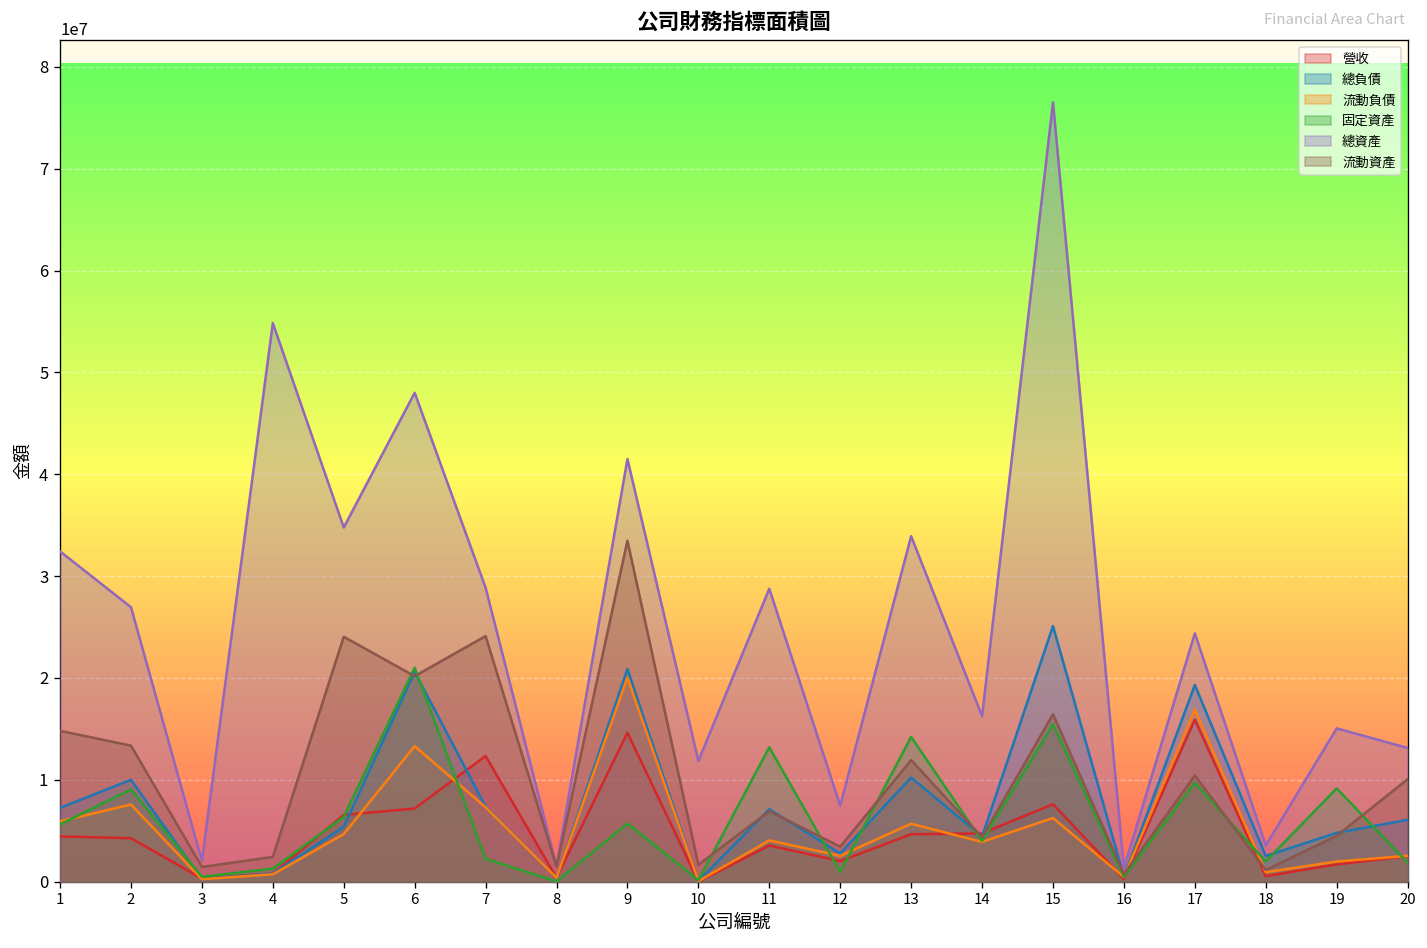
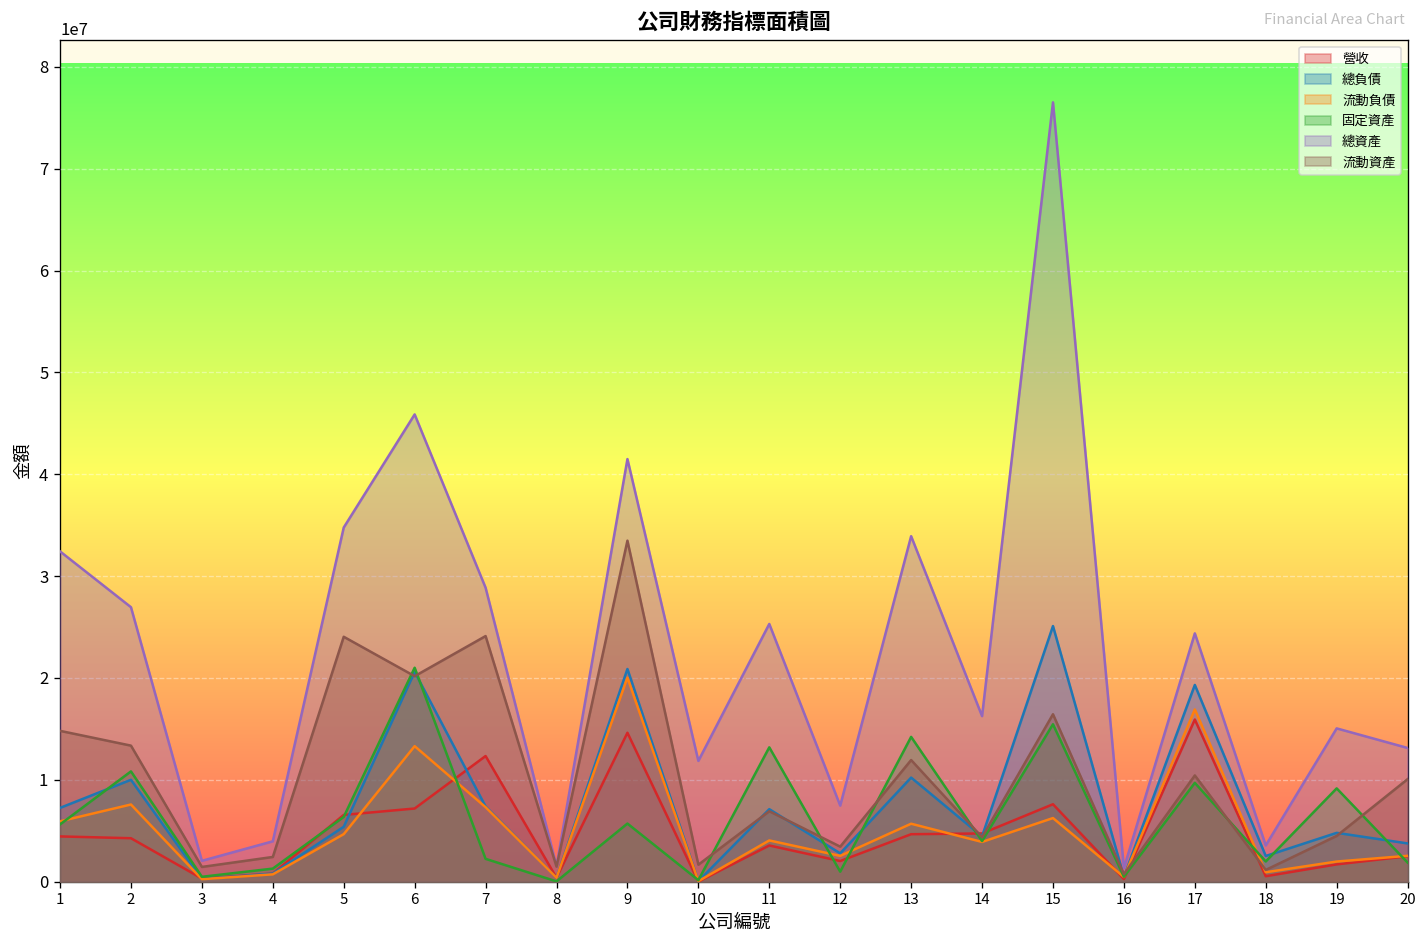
  {
    "總負債": {
      "1": 7000000,
      "2": 10000000,
      "5": 5000000,
      "6": 21000000,
      "9": 21000000,
      "13": 10000000,
      "15": 25000000,
      "17": 19000000,
      "18": 3000000,
      "19": 5000000,
-     "20": 6000000
+     "20": 4000000
    },
    "固定資產": {
      "1": 6000000,
-     "2": 9000000,
+     "2": 11000000,
      "4": 1000000,
      "6": 21000000,
      "7": 2000000,
      "8": 0,
      "9": 6000000,
      "11": 13000000,
      "12": 1000000,
      "13": 14000000,
      "15": 15000000,
      "17": 10000000,
      "18": 2000000,
      "19": 9000000,
      "20": 2000000
    },
    "總資產": {
      "1": 32000000,
      "2": 27000000,
      "3": 2000000,
-     "4": 55000000,
+     "4": 4000000,
      "5": 35000000,
-     "6": 48000000,
+     "6": 46000000,
      "7": 29000000,
      "9": 41000000,
      "10": 12000000,
-     "11": 29000000,
+     "11": 25000000,
      "12": 7000000,
      "13": 34000000,
      "14": 16000000,
      "15": 77000000,
      "16": 1000000,
      "17": 24000000,
      "18": 4000000,
      "19": 15000000,
      "20": 13000000
    }
  }
